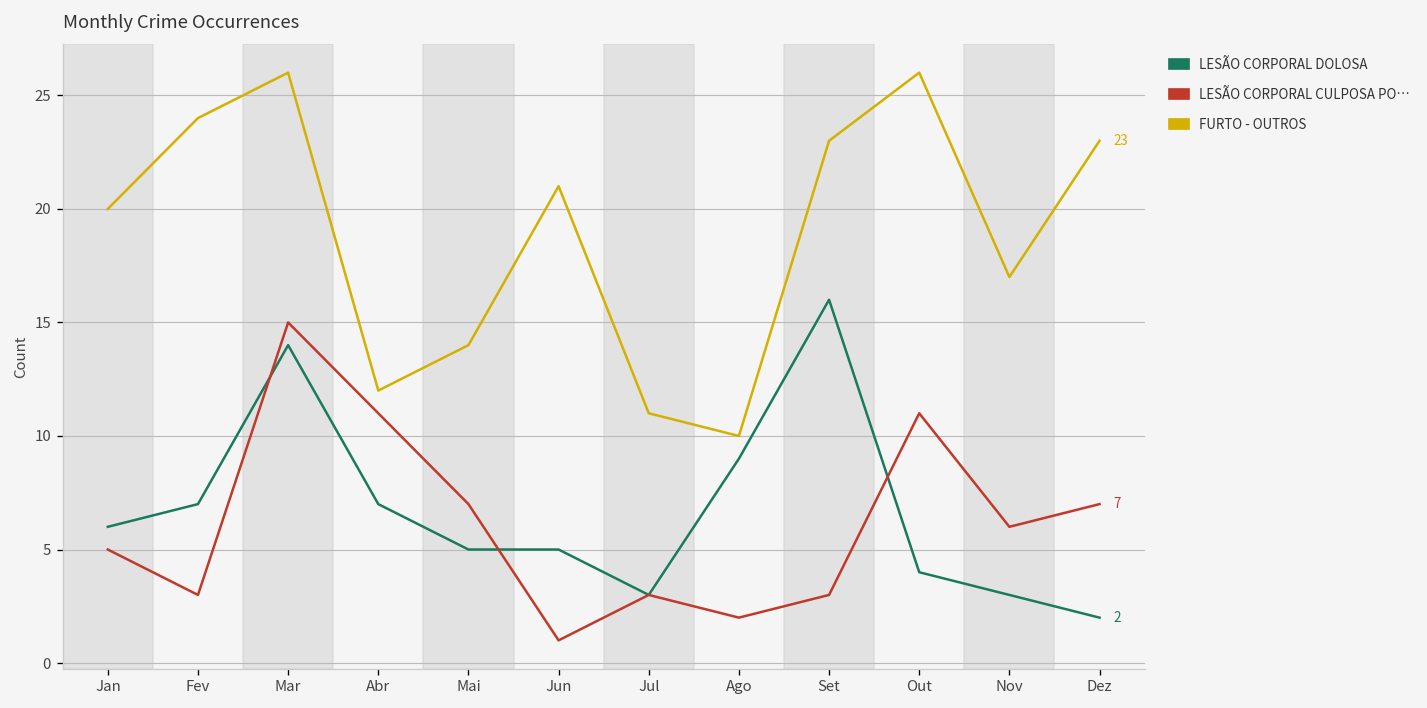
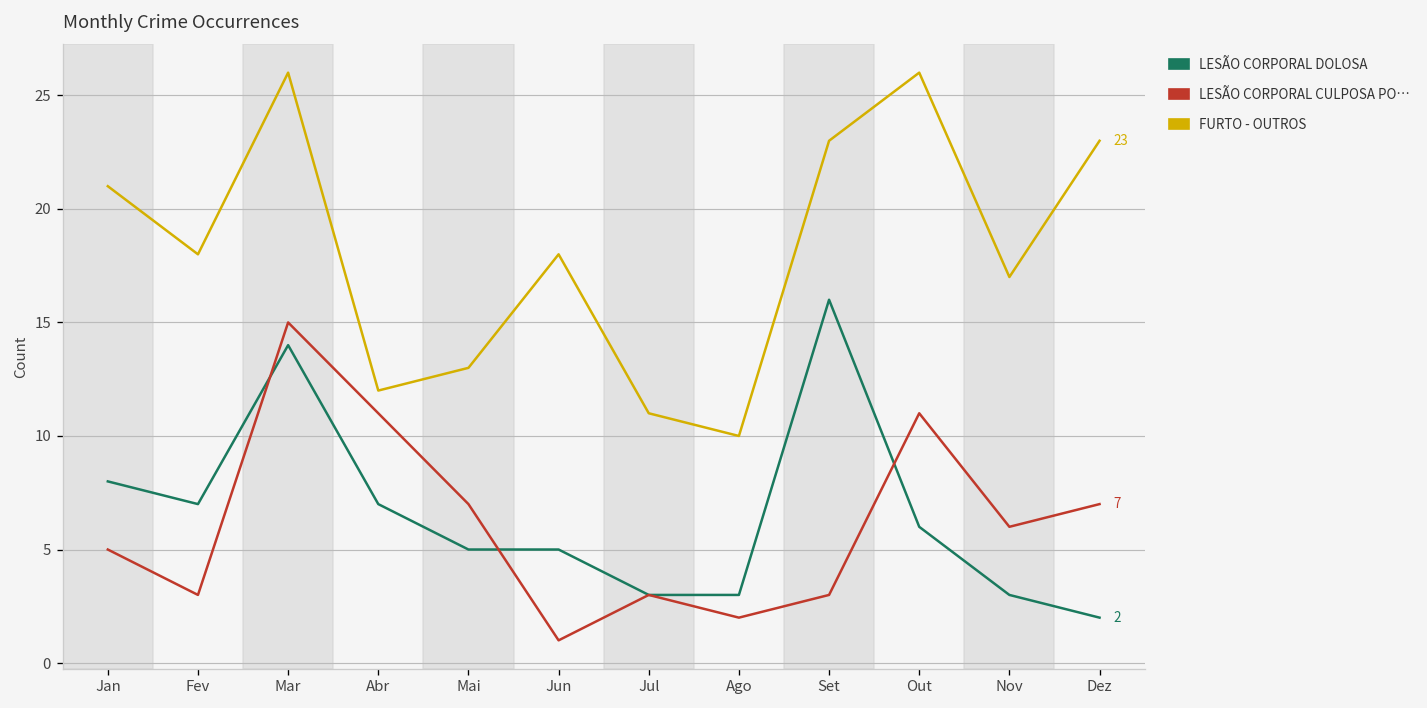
  {
    "LESÃO CORPORAL DOLOSA": {
-     "Jan": 6,
+     "Jan": 8,
      "Fev": 7,
      "Mar": 14,
      "Abr": 7,
      "Mai": 5,
      "Jun": 5,
-     "Ago": 9,
+     "Ago": 3,
      "Set": 16,
-     "Out": 4,
+     "Out": 6,
      "Nov": 3
    },
    "FURTO - OUTROS": {
-     "Jan": 20,
-     "Fev": 24,
+     "Jan": 21,
+     "Fev": 18,
      "Mar": 26,
      "Abr": 12,
-     "Mai": 14,
-     "Jun": 21,
+     "Mai": 13,
+     "Jun": 18,
      "Jul": 11,
      "Ago": 10,
      "Set": 23,
      "Out": 26,
      "Nov": 17
    }
  }
